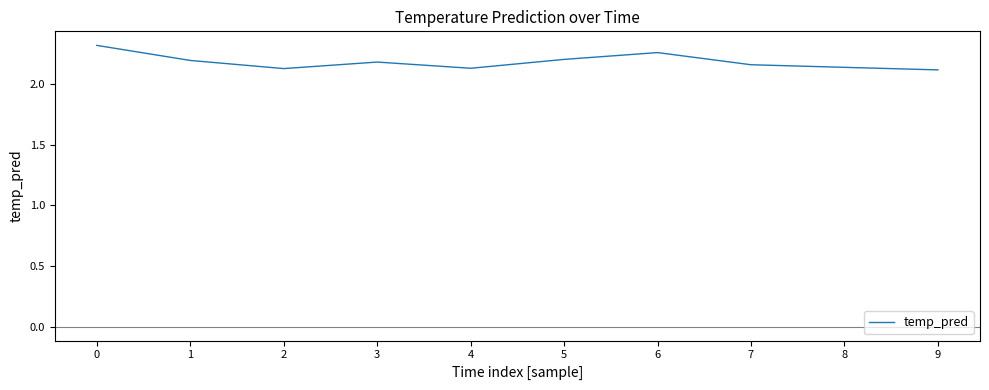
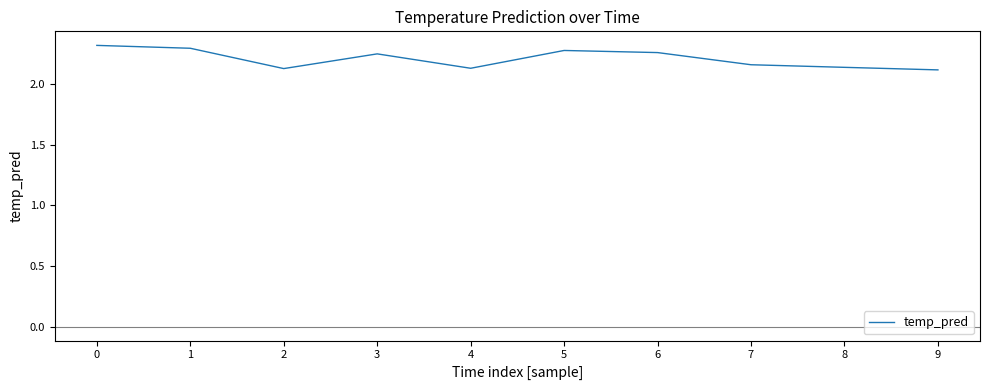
  {
    "0": 2.32,
-   "1": 2.19,
+   "1": 2.29,
    "2": 2.13,
-   "3": 2.18,
+   "3": 2.25,
    "4": 2.13,
-   "5": 2.20,
+   "5": 2.28,
    "6": 2.26,
    "7": 2.16,
    "8": 2.14,
    "9": 2.12
  }
